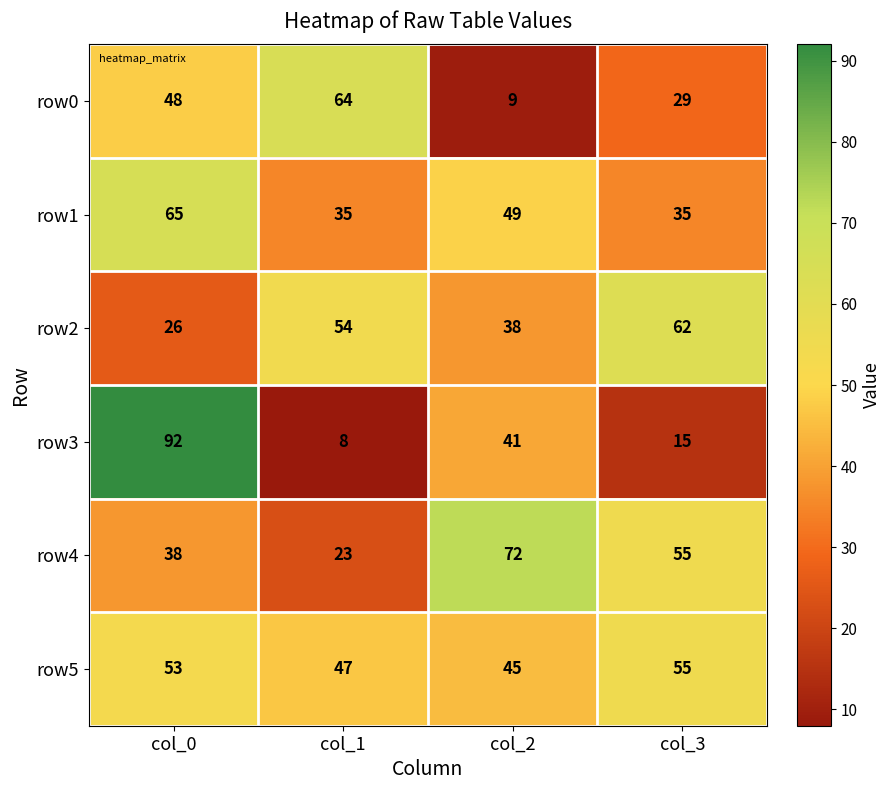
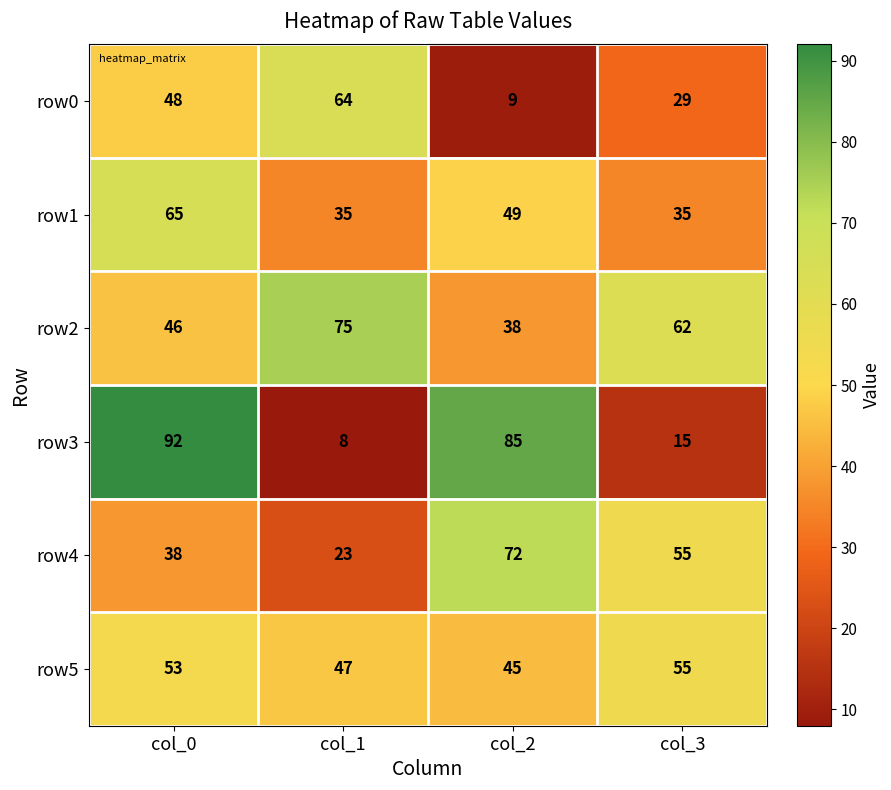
  {
    "row0": {
      "col_0": 48,
      "col_1": 64,
      "col_2": 9,
      "col_3": 29
    },
    "row1": {
      "col_0": 65,
      "col_1": 35,
      "col_2": 49,
      "col_3": 35
    },
    "row2": {
-     "col_0": 26,
-     "col_1": 54,
+     "col_0": 46,
+     "col_1": 75,
      "col_2": 38,
      "col_3": 62
    },
    "row3": {
      "col_0": 92,
      "col_1": 8,
-     "col_2": 41,
+     "col_2": 85,
      "col_3": 15
    },
    "row4": {
      "col_0": 38,
      "col_1": 23,
      "col_2": 72,
      "col_3": 55
    },
    "row5": {
      "col_0": 53,
      "col_1": 47,
      "col_2": 45,
      "col_3": 55
    }
  }
